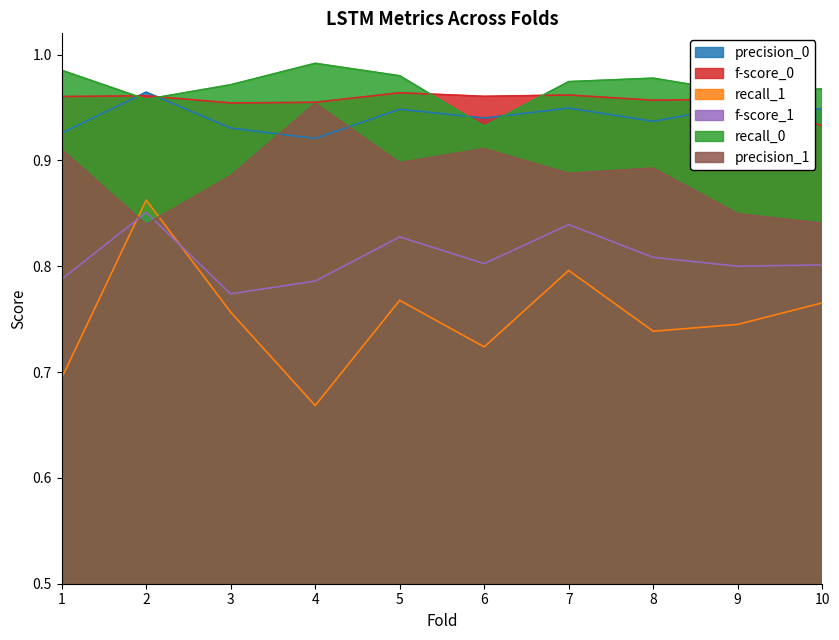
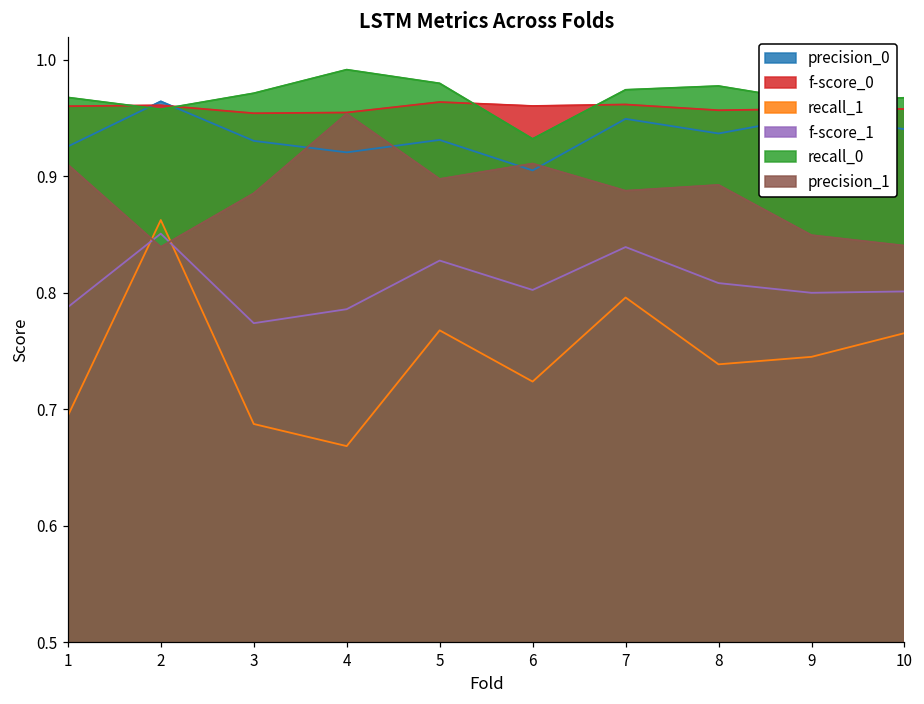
  {
    "precision_0": {
      "1": 0.926,
      "2": 0.964,
      "3": 0.930,
      "4": 0.921,
-     "5": 0.948,
-     "6": 0.940,
+     "5": 0.931,
+     "6": 0.905,
      "7": 0.949,
      "8": 0.937,
-     "10": 0.948
+     "10": 0.941
    },
    "f-score_0": {
      "1": 0.960,
      "2": 0.961,
      "3": 0.954,
      "5": 0.964,
      "6": 0.960,
      "7": 0.962,
      "8": 0.957,
-     "10": 0.933
+     "10": 0.958
    },
    "recall_1": {
      "1": 0.694,
      "2": 0.863,
-     "3": 0.757,
+     "3": 0.687,
      "4": 0.668,
      "5": 0.768,
      "6": 0.724,
      "7": 0.796,
      "8": 0.739,
      "9": 0.745,
      "10": 0.765
    },
    "f-score_1": {
      "1": 0.788,
      "2": 0.851,
      "3": 0.774,
      "4": 0.786,
      "5": 0.828,
      "6": 0.802,
      "7": 0.839,
      "8": 0.808,
      "9": 0.800,
      "10": 0.801
    },
    "recall_0": {
-     "1": 0.985,
+     "1": 0.968,
      "2": 0.958,
      "3": 0.971,
      "4": 0.992,
      "5": 0.980,
      "6": 0.932,
      "7": 0.974,
      "8": 0.978,
      "10": 0.967
    },
    "precision_1": {
      "1": 0.910,
      "2": 0.839,
      "3": 0.885,
      "5": 0.898,
      "6": 0.911,
      "7": 0.888,
      "8": 0.893,
      "9": 0.849,
      "10": 0.840
    }
  }
